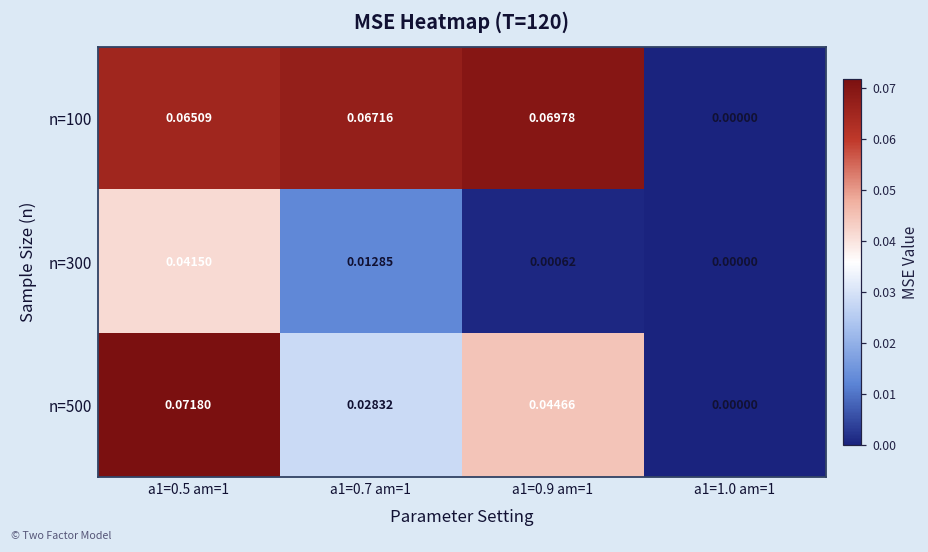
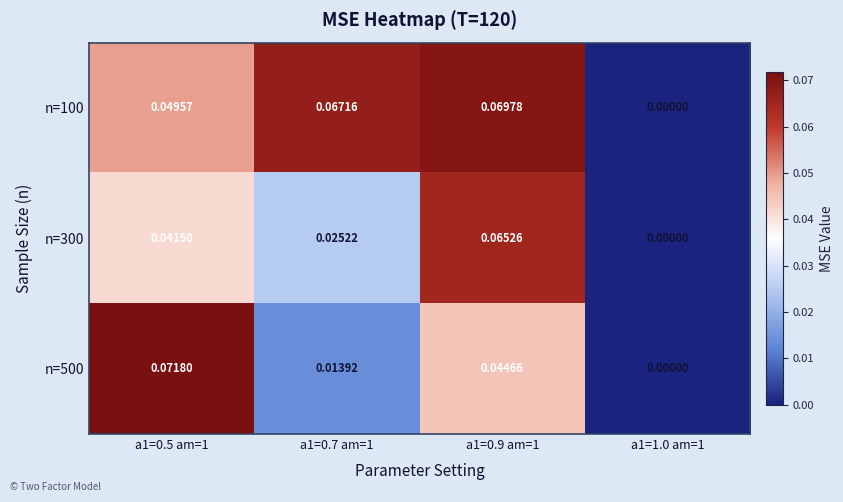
  {
    "n=100": {
-     "a1=0.5 am=1": 0.06509,
+     "a1=0.5 am=1": 0.04957,
      "a1=0.7 am=1": 0.06716,
      "a1=0.9 am=1": 0.06978,
      "a1=1.0 am=1": 0.00000
    },
    "n=300": {
-     "a1=0.7 am=1": 0.01285,
-     "a1=0.9 am=1": 0.00062,
+     "a1=0.7 am=1": 0.02522,
+     "a1=0.9 am=1": 0.06526,
      "a1=1.0 am=1": 0.00000
    },
    "n=500": {
      "a1=0.5 am=1": 0.07180,
-     "a1=0.7 am=1": 0.02832,
+     "a1=0.7 am=1": 0.01392,
      "a1=0.9 am=1": 0.04466,
      "a1=1.0 am=1": 0.00000
    }
  }
